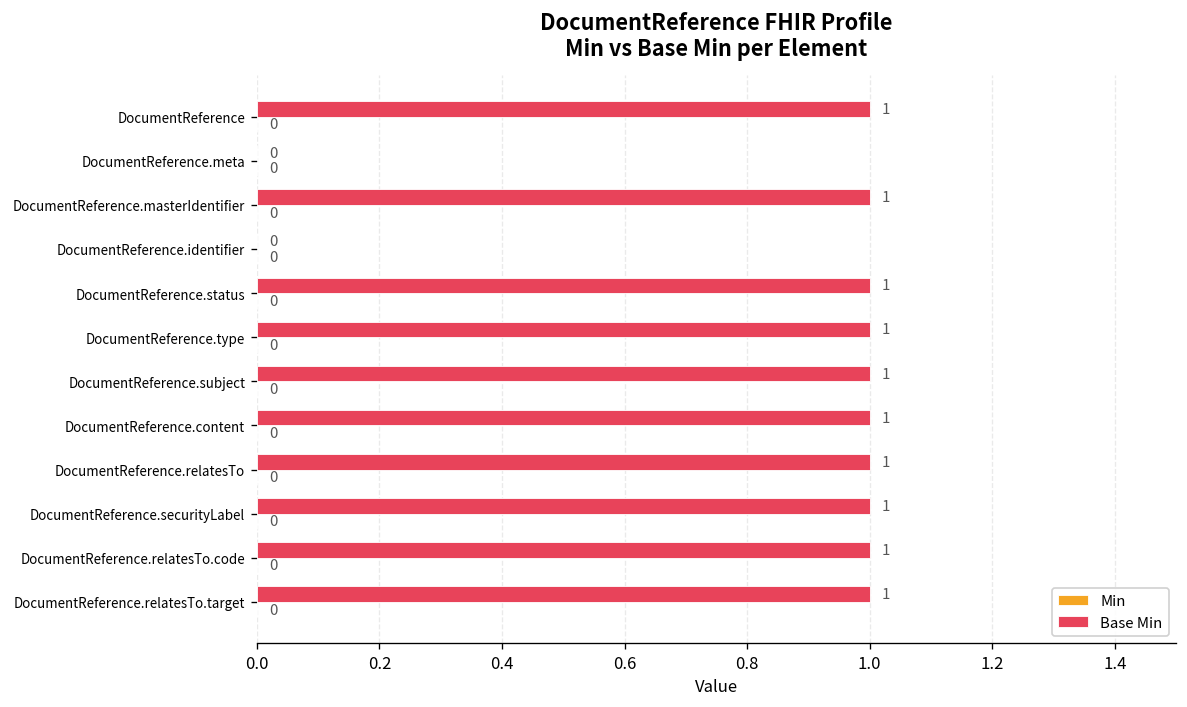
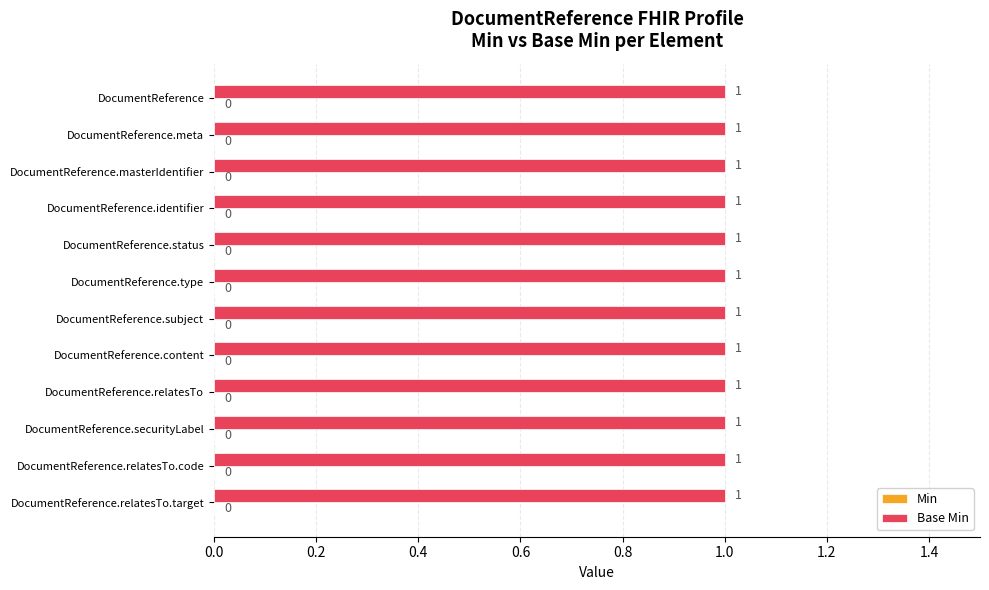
  {
    "Min": {
      "DocumentReference": 0,
      "DocumentReference.meta": 0,
      "DocumentReference.masterIdentifier": 0,
      "DocumentReference.identifier": 0,
      "DocumentReference.status": 0,
      "DocumentReference.type": 0,
      "DocumentReference.subject": 0,
      "DocumentReference.content": 0,
      "DocumentReference.relatesTo": 0,
      "DocumentReference.securityLabel": 0,
      "DocumentReference.relatesTo.code": 0,
      "DocumentReference.relatesTo.target": 0
    },
    "Base Min": {
      "DocumentReference": 1,
-     "DocumentReference.meta": 0,
+     "DocumentReference.meta": 1,
      "DocumentReference.masterIdentifier": 1,
-     "DocumentReference.identifier": 0,
+     "DocumentReference.identifier": 1,
      "DocumentReference.status": 1,
      "DocumentReference.type": 1,
      "DocumentReference.subject": 1,
      "DocumentReference.content": 1,
      "DocumentReference.relatesTo": 1,
      "DocumentReference.securityLabel": 1,
      "DocumentReference.relatesTo.code": 1,
      "DocumentReference.relatesTo.target": 1
    }
  }
